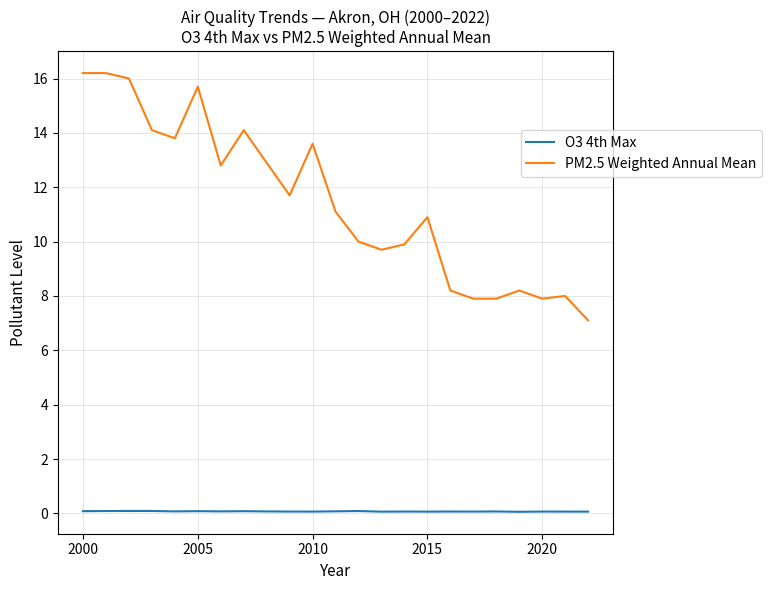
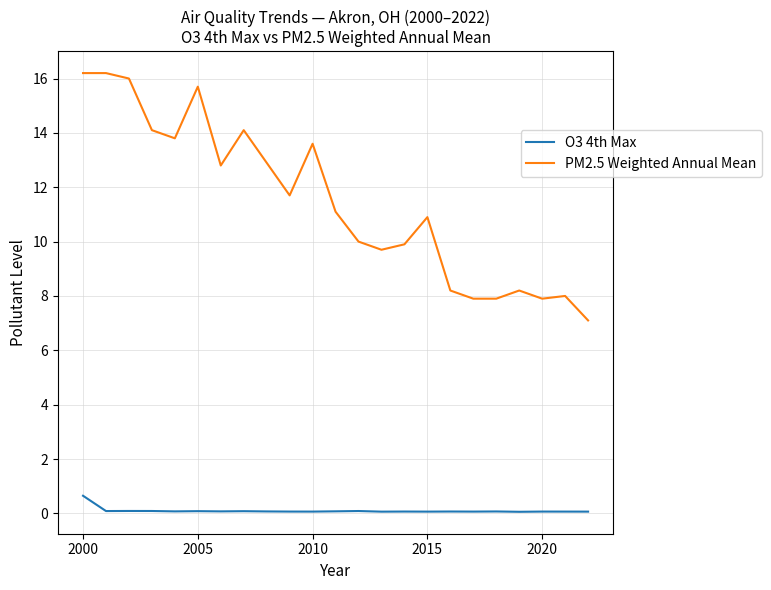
  {
    "O3 4th Max": {
-     "2000": 0.1,
+     "2000": 0.6,
      "2005": 0.1,
      "2010": 0.1,
      "2015": 0.1,
      "2020": 0.1
    },
    "PM2.5 Weighted Annual Mean": {
      "2000": 16.2,
      "2005": 15.7,
      "2010": 13.6,
      "2015": 10.9,
      "2020": 7.9
    }
  }
